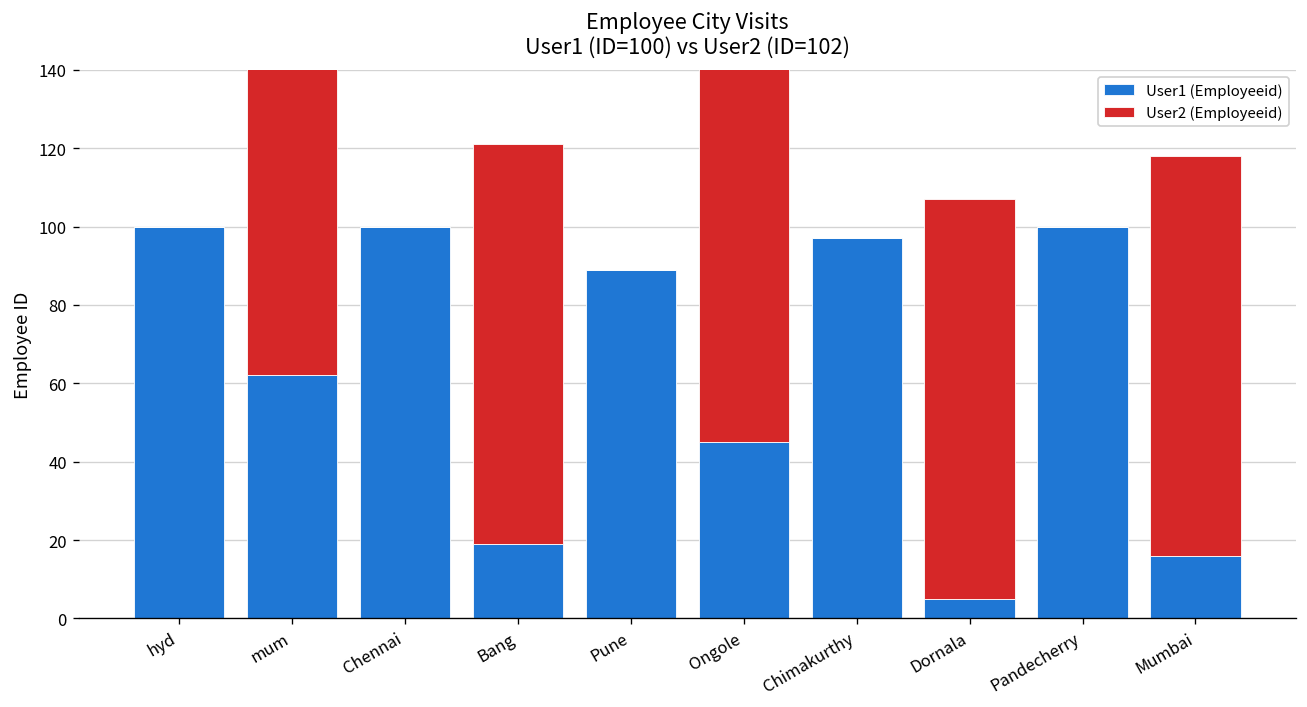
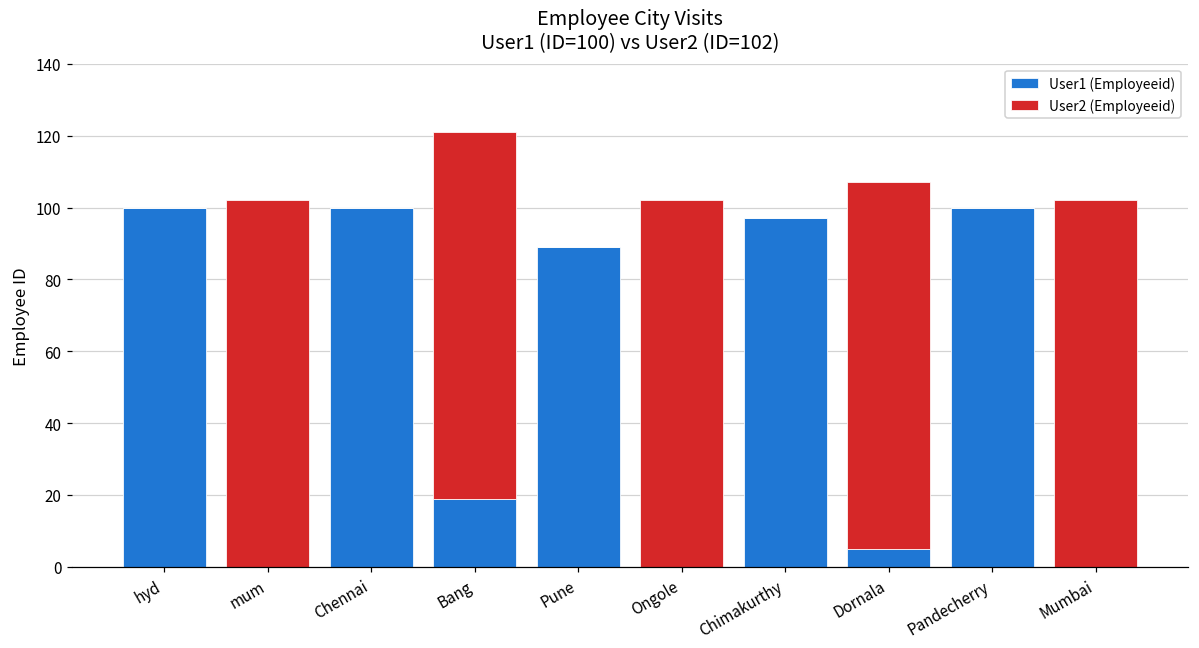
  {
    "User1 (Employeeid)": {
      "hyd": 100,
-     "mum": 62,
+     "mum": 0,
      "Chennai": 100,
      "Bang": 19,
      "Pune": 89,
-     "Ongole": 45,
+     "Ongole": 0,
      "Chimakurthy": 97,
      "Dornala": 5,
      "Pandecherry": 100,
-     "Mumbai": 16
+     "Mumbai": 0
    },
    "User2 (Employeeid)": {
      "hyd": 0,
      "Chennai": 0,
      "Bang": 102,
      "Pune": 0,
      "Chimakurthy": 0,
      "Dornala": 102,
      "Pandecherry": 0,
      "Mumbai": 102
    }
  }
